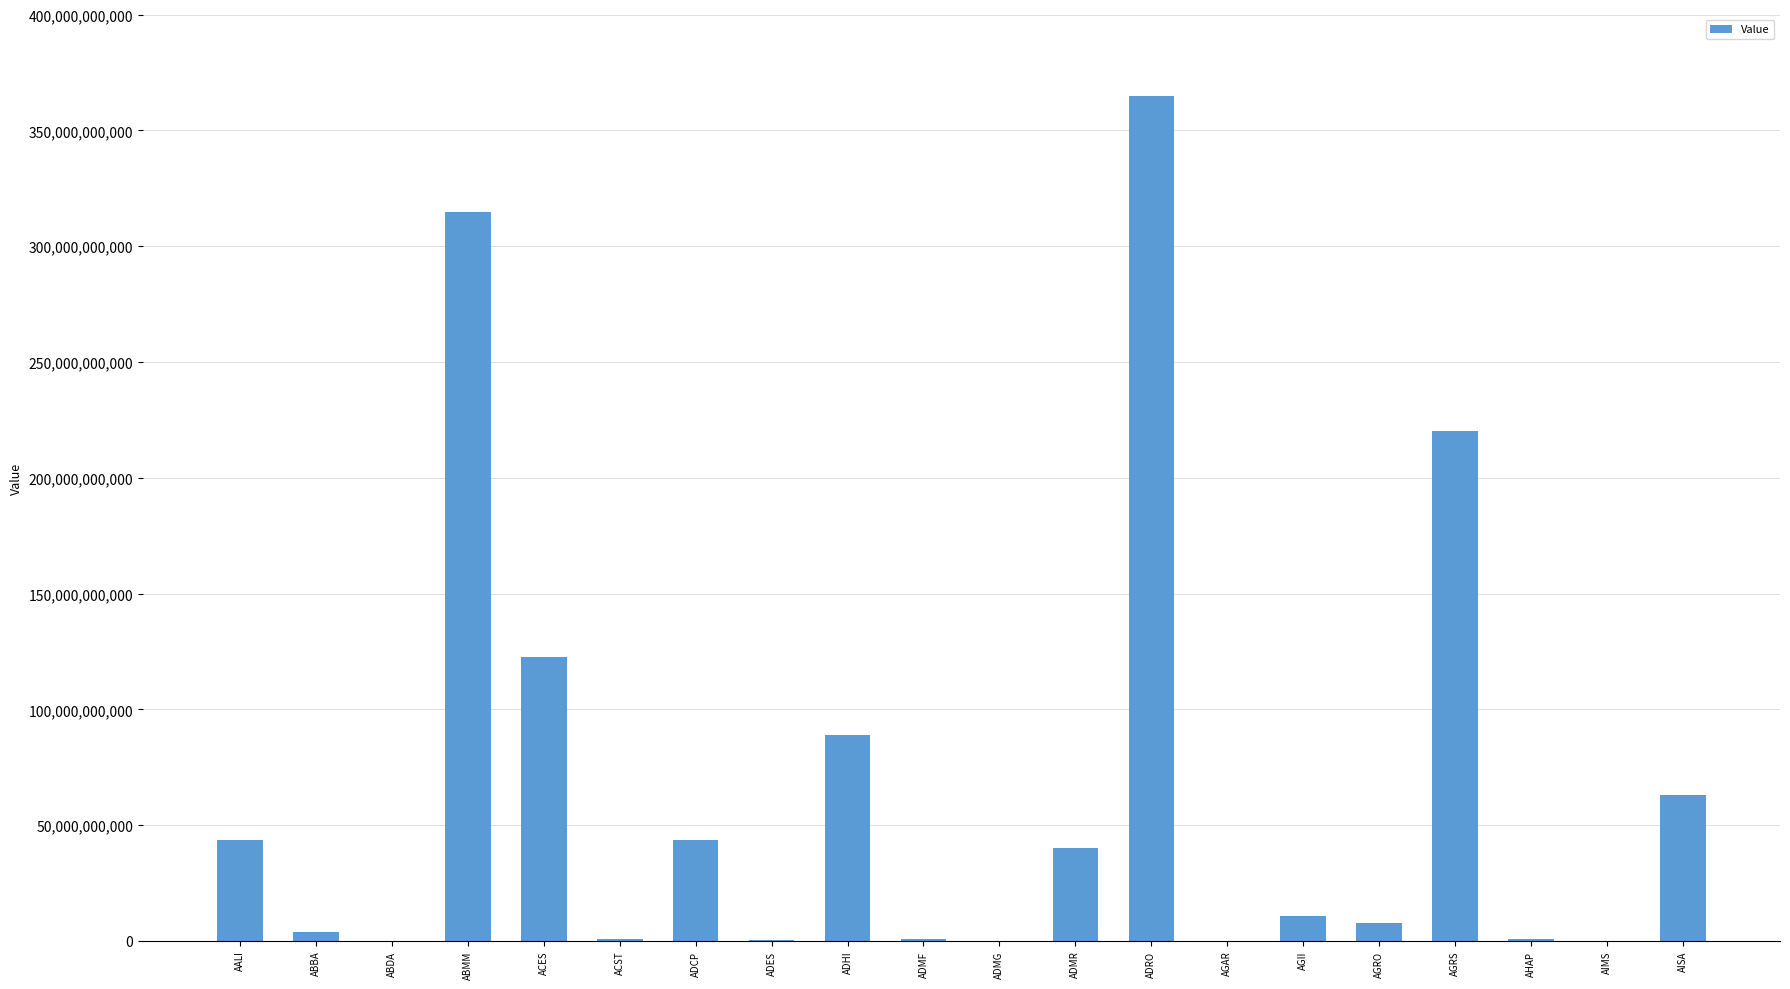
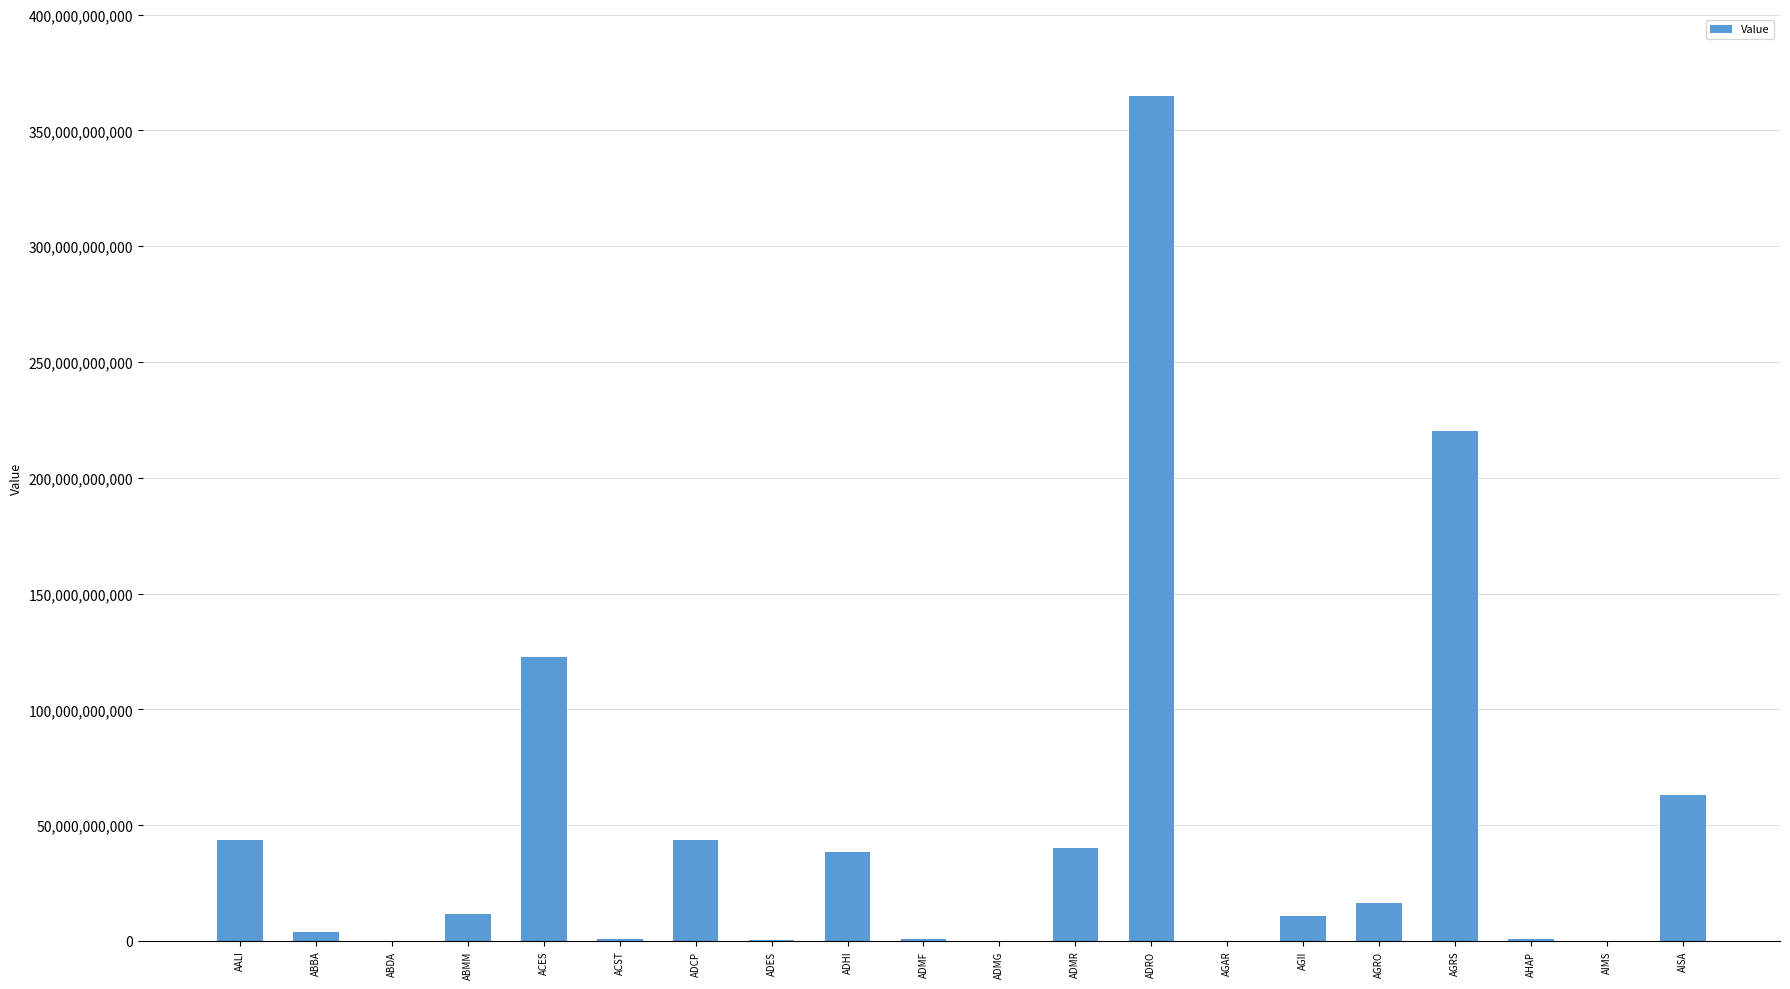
  {
    "AALI": "43,000,000,000",
    "ABBA": "4,000,000,000",
    "ABDA": "0",
-   "ABMM": "315,000,000,000",
+   "ABMM": "11,000,000,000",
    "ACES": "123,000,000,000",
    "ADCP": "43,000,000,000",
-   "ADHI": "89,000,000,000",
+   "ADHI": "38,000,000,000",
    "ADMR": "40,000,000,000",
    "ADRO": "365,000,000,000",
    "AGII": "11,000,000,000",
-   "AGRO": "8,000,000,000",
+   "AGRO": "16,000,000,000",
    "AGRS": "220,000,000,000",
    "AISA": "63,000,000,000"
  }
